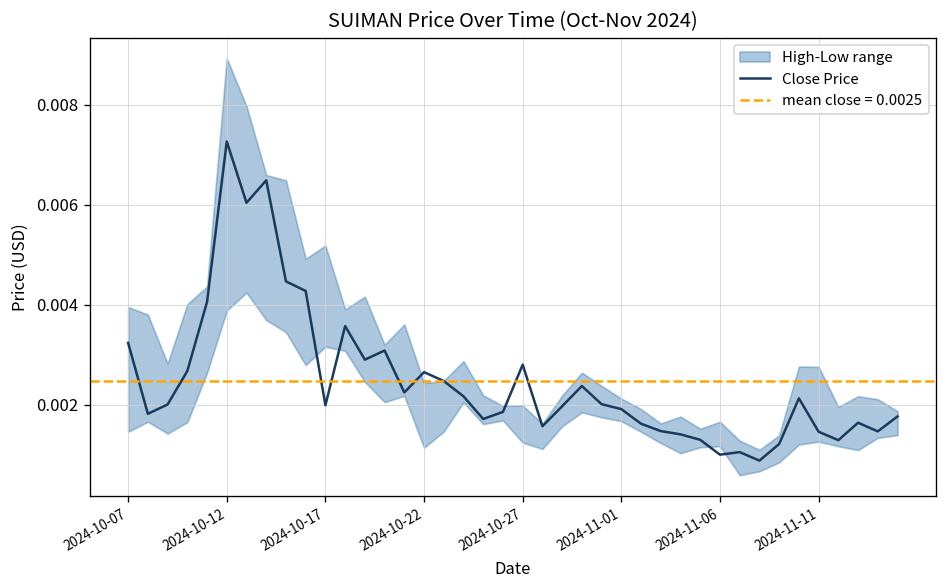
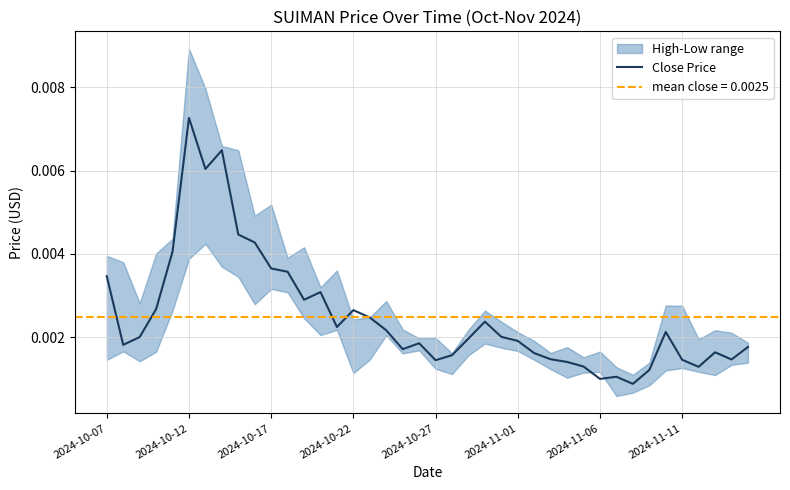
  {
    "Close Price": {
-     "2024-10-07": 0.0032,
+     "2024-10-07": 0.0035,
      "2024-10-12": 0.0073,
-     "2024-10-17": 0.0020,
+     "2024-10-17": 0.0036,
      "2024-10-22": 0.0026,
-     "2024-10-27": 0.0028,
+     "2024-10-27": 0.0014,
      "2024-11-01": 0.0019,
      "2024-11-06": 0.0010,
      "2024-11-11": 0.0015
    }
  }
